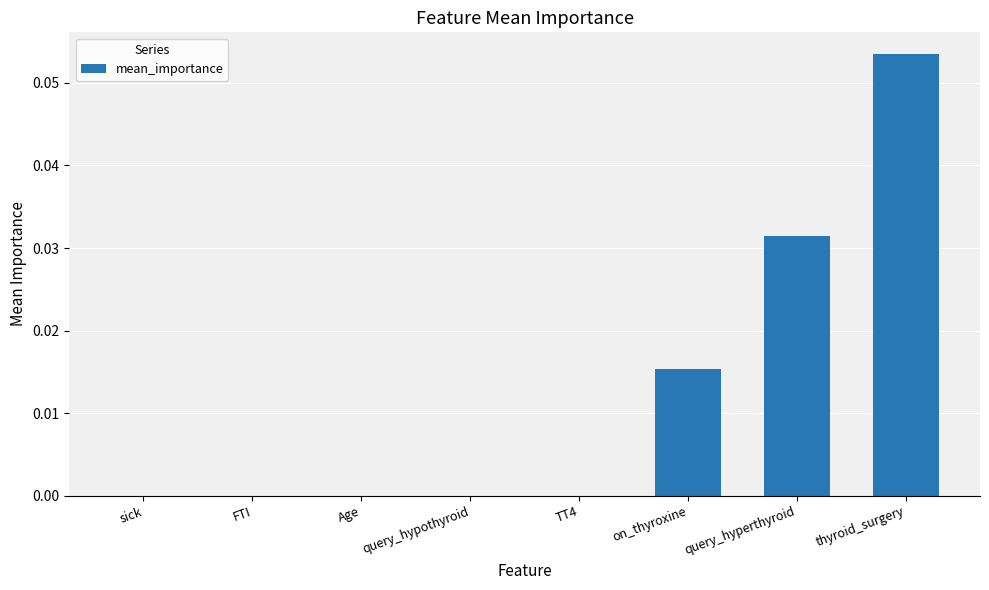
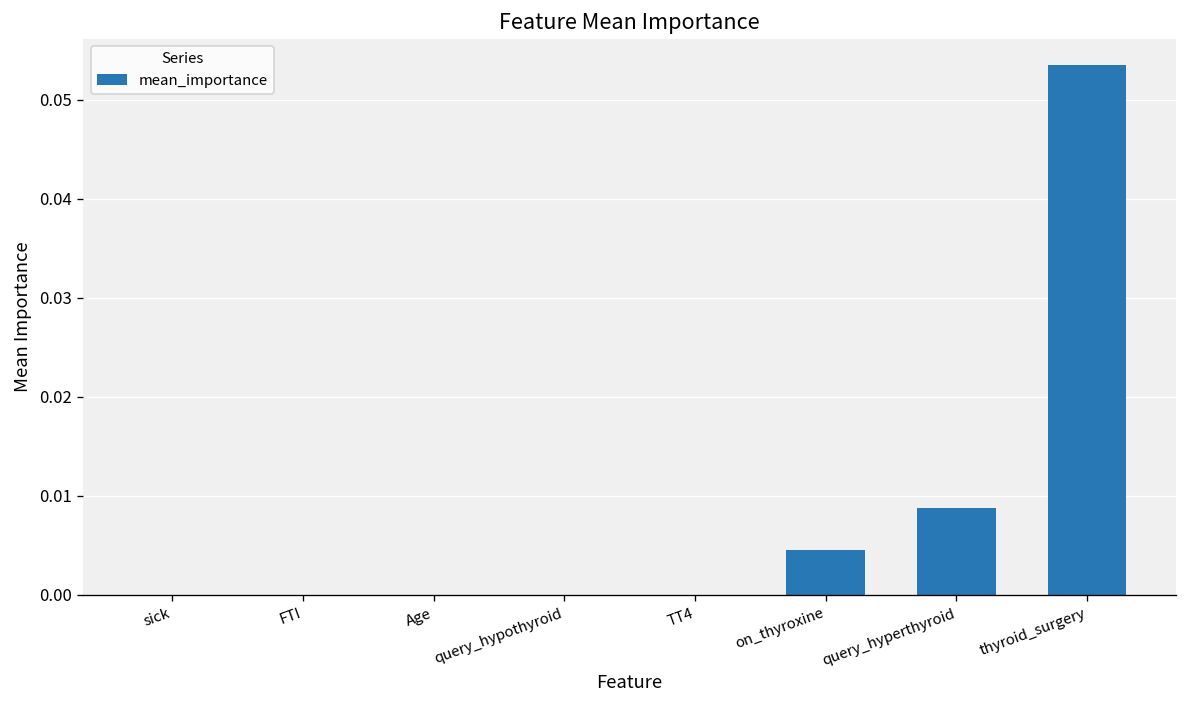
  {
-   "on_thyroxine": 0.015,
-   "query_hyperthyroid": 0.031,
+   "on_thyroxine": 0.005,
+   "query_hyperthyroid": 0.009,
    "thyroid_surgery": 0.053
  }
